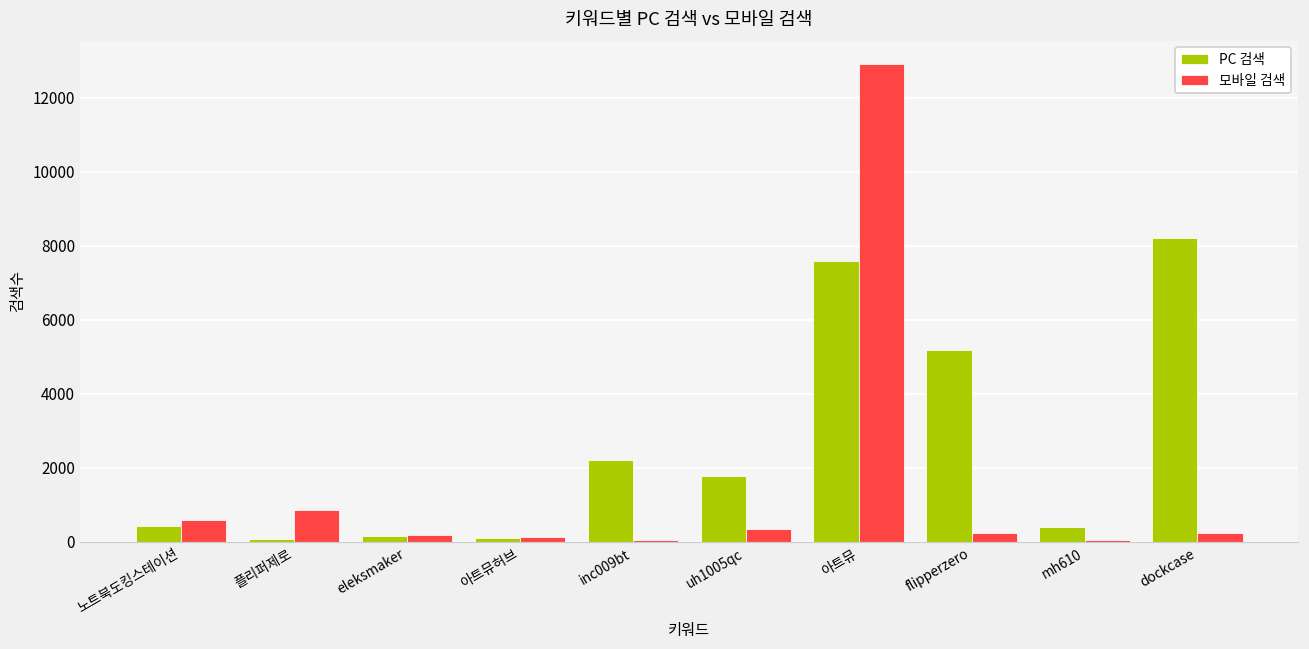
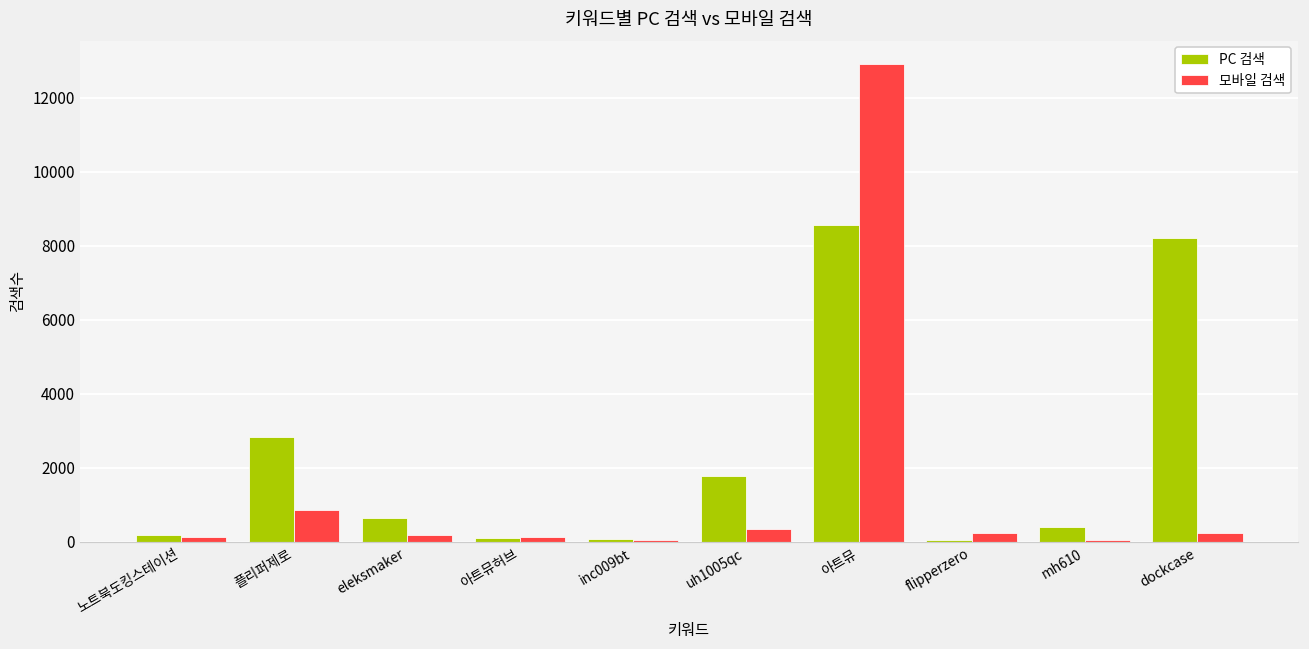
  {
    "PC 검색": {
-     "노트북도킹스테이션": 400,
-     "플리퍼제로": 100,
-     "eleksmaker": 200,
+     "노트북도킹스테이션": 200,
+     "플리퍼제로": 2800,
+     "eleksmaker": 600,
      "아트뮤허브": 100,
-     "inc009bt": 2200,
+     "inc009bt": 100,
      "uh1005qc": 1800,
-     "아트뮤": 7600,
-     "flipperzero": 5200,
+     "아트뮤": 8600,
+     "flipperzero": 100,
      "mh610": 400,
      "dockcase": 8200
    },
    "모바일 검색": {
-     "노트북도킹스테이션": 600,
+     "노트북도킹스테이션": 100,
      "플리퍼제로": 900,
      "eleksmaker": 200,
      "아트뮤허브": 100,
      "uh1005qc": 300,
      "아트뮤": 12900,
      "flipperzero": 300,
      "dockcase": 200
    }
  }
